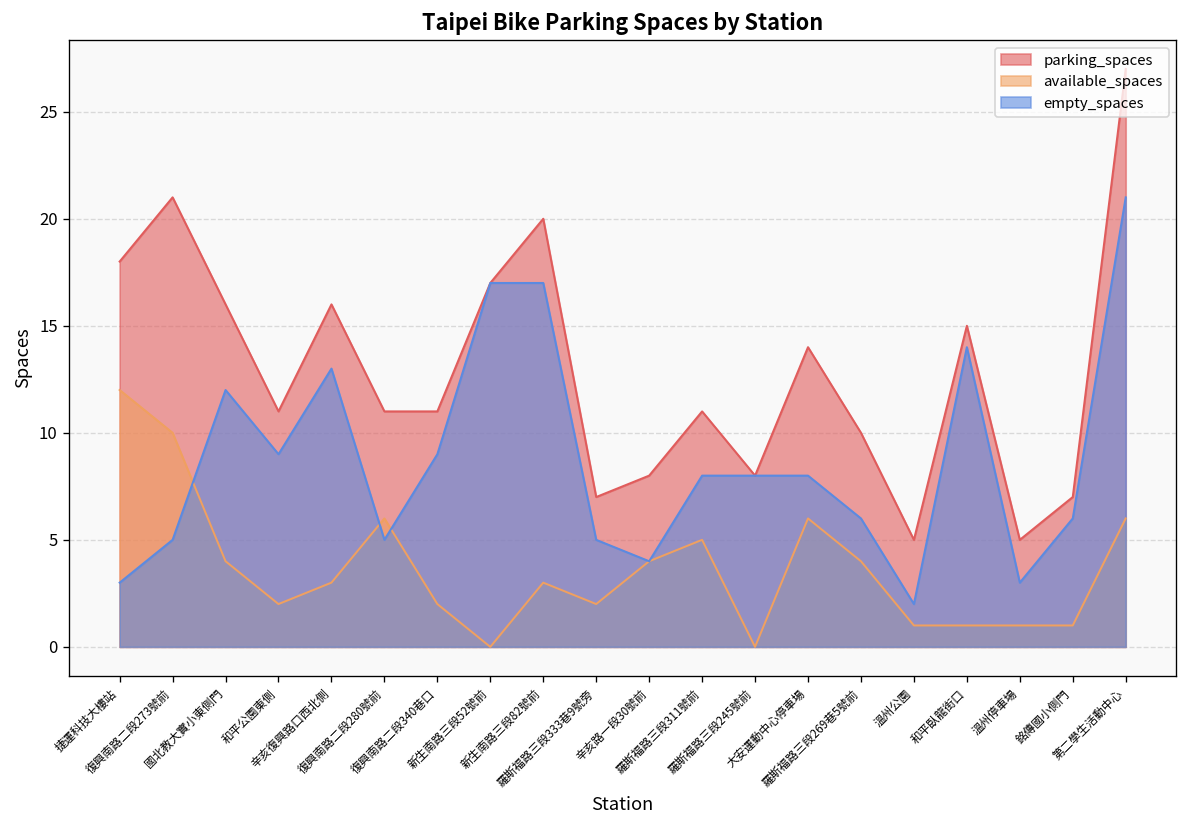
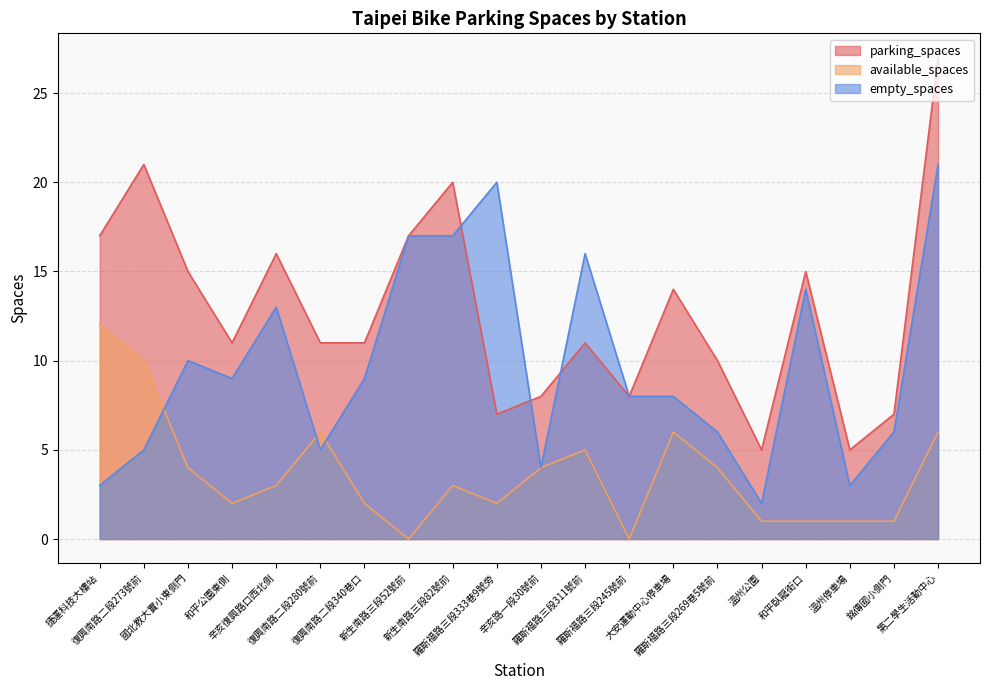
  {
    "parking_spaces": {
-     "捷運科技大樓站": 18,
+     "捷運科技大樓站": 17,
      "復興南路二段273號前": 21,
-     "國北教大實小東側門": 16,
+     "國北教大實小東側門": 15,
      "和平公園東側": 11,
      "辛亥復興路口西北側": 16,
      "復興南路二段280號前": 11,
      "復興南路二段340巷口": 11,
      "新生南路三段82號前": 20,
      "羅斯福路三段333巷9號旁": 7,
      "辛亥路一段30號前": 8,
      "羅斯福路三段311號前": 11,
      "大安運動中心停車場": 14,
      "羅斯福路三段269巷5號前": 10,
      "溫州公園": 5,
      "和平臥龍街口": 15,
      "溫州停車場": 5,
      "銘傳國小側門": 7
    },
    "available_spaces": {
      "捷運科技大樓站": 12,
      "復興南路二段273號前": 10,
      "國北教大實小東側門": 4,
      "和平公園東側": 2,
      "辛亥復興路口西北側": 3,
      "復興南路二段280號前": 6,
      "復興南路二段340巷口": 2,
      "新生南路三段52號前": 0,
      "新生南路三段82號前": 3,
      "羅斯福路三段333巷9號旁": 2,
      "羅斯福路三段311號前": 5,
      "羅斯福路三段245號前": 0,
      "大安運動中心停車場": 6,
      "羅斯福路三段269巷5號前": 4,
      "溫州公園": 1,
      "和平臥龍街口": 1,
      "溫州停車場": 1,
      "銘傳國小側門": 1,
      "第二學生活動中心": 6
    },
    "empty_spaces": {
      "捷運科技大樓站": 3,
      "復興南路二段273號前": 5,
-     "國北教大實小東側門": 12,
+     "國北教大實小東側門": 10,
      "和平公園東側": 9,
      "辛亥復興路口西北側": 13,
      "復興南路二段280號前": 5,
      "復興南路二段340巷口": 9,
      "新生南路三段82號前": 17,
-     "羅斯福路三段333巷9號旁": 5,
-     "羅斯福路三段311號前": 8,
+     "羅斯福路三段333巷9號旁": 20,
+     "羅斯福路三段311號前": 16,
      "大安運動中心停車場": 8,
      "羅斯福路三段269巷5號前": 6,
      "溫州公園": 2,
      "和平臥龍街口": 14,
      "溫州停車場": 3,
      "銘傳國小側門": 6,
      "第二學生活動中心": 21
    }
  }
